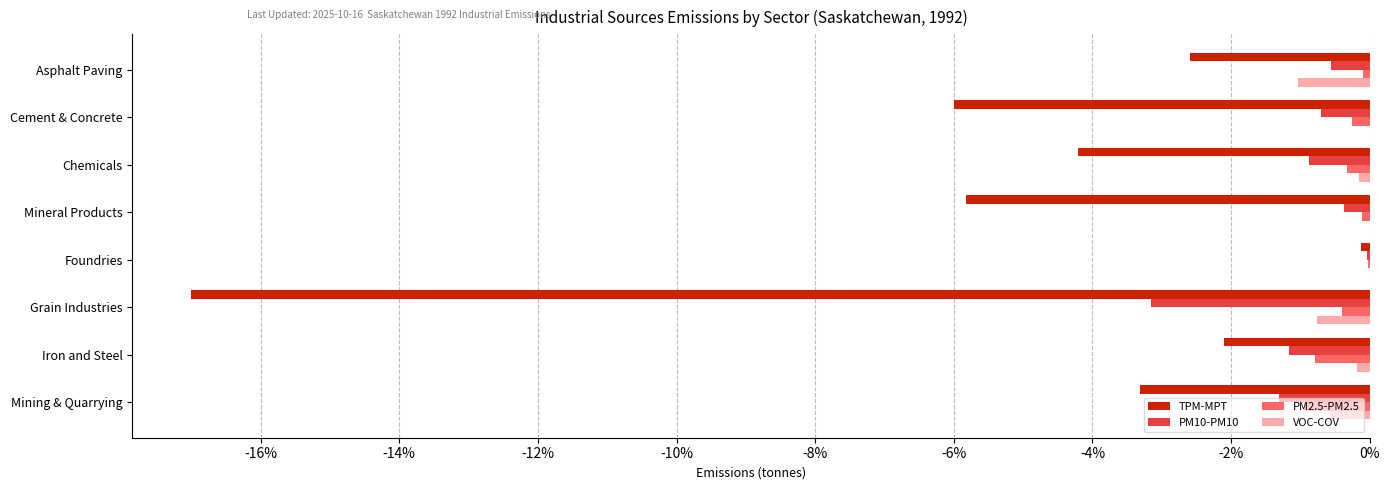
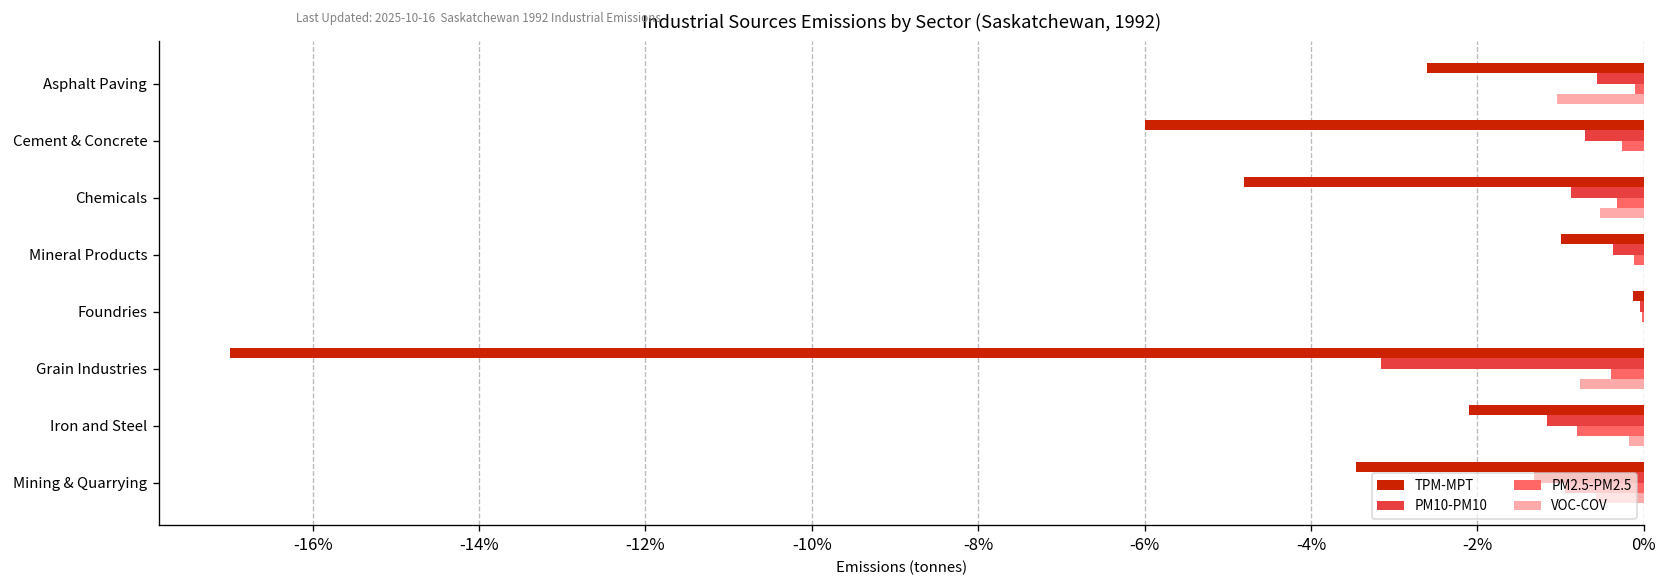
  {
    "TPM-MPT": {
      "Asphalt Paving": "-2.6%",
      "Cement & Concrete": "-6.0%",
-     "Chemicals": "-4.2%",
-     "Mineral Products": "-5.8%",
+     "Chemicals": "-4.8%",
+     "Mineral Products": "-1.0%",
      "Foundries": "-0.1%",
      "Grain Industries": "-17.0%",
      "Iron and Steel": "-2.1%",
-     "Mining & Quarrying": "-3.3%"
+     "Mining & Quarrying": "-3.5%"
    },
    "VOC-COV": {
      "Asphalt Paving": "-1.0%",
-     "Chemicals": "-0.2%",
+     "Chemicals": "-0.5%",
      "Mineral Products": "0.0%",
      "Foundries": "0.0%",
      "Grain Industries": "-0.8%",
      "Iron and Steel": "-0.2%"
    }
  }
